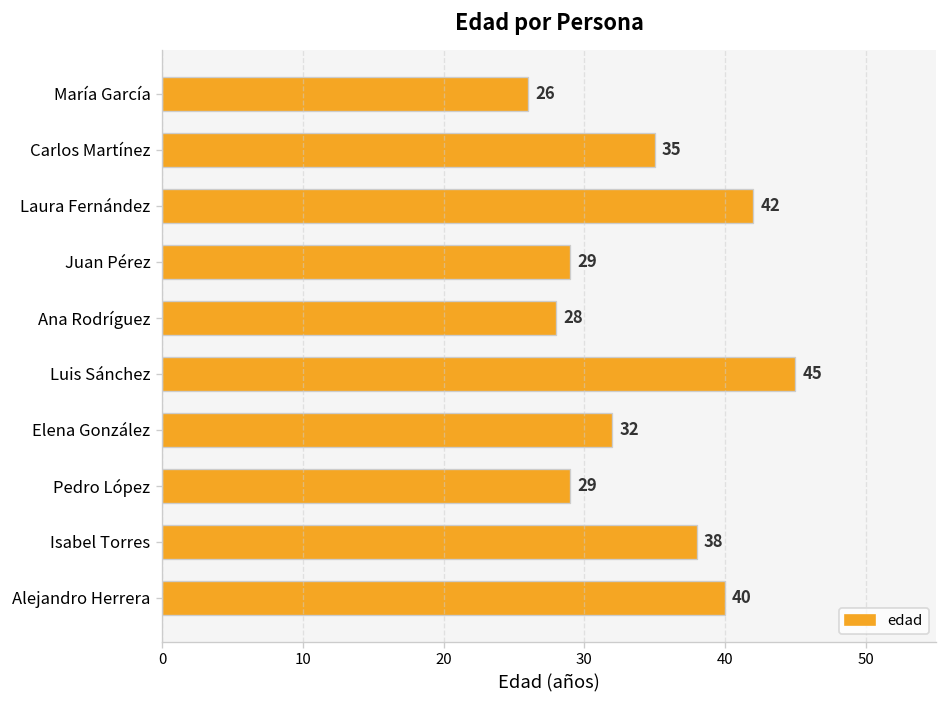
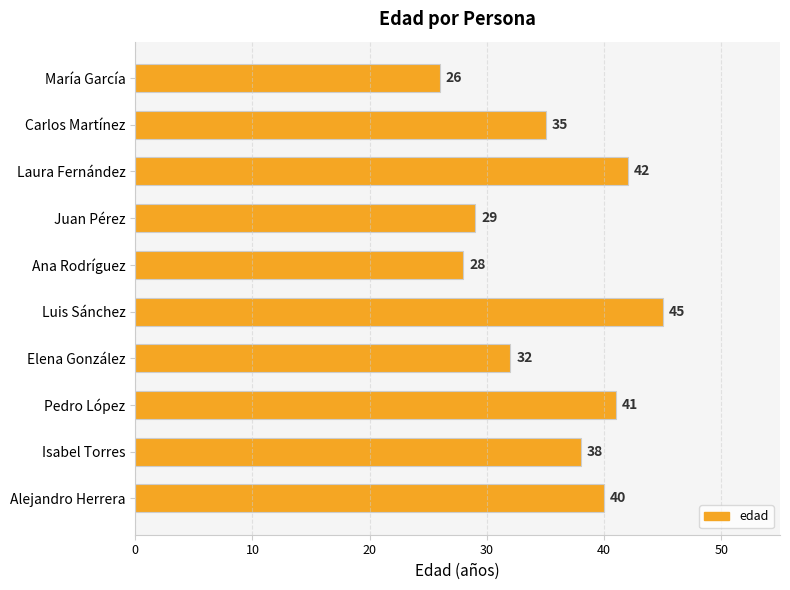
  {
    "María García": 26,
    "Carlos Martínez": 35,
    "Laura Fernández": 42,
    "Juan Pérez": 29,
    "Ana Rodríguez": 28,
    "Luis Sánchez": 45,
    "Elena González": 32,
-   "Pedro López": 29,
+   "Pedro López": 41,
    "Isabel Torres": 38,
    "Alejandro Herrera": 40
  }
